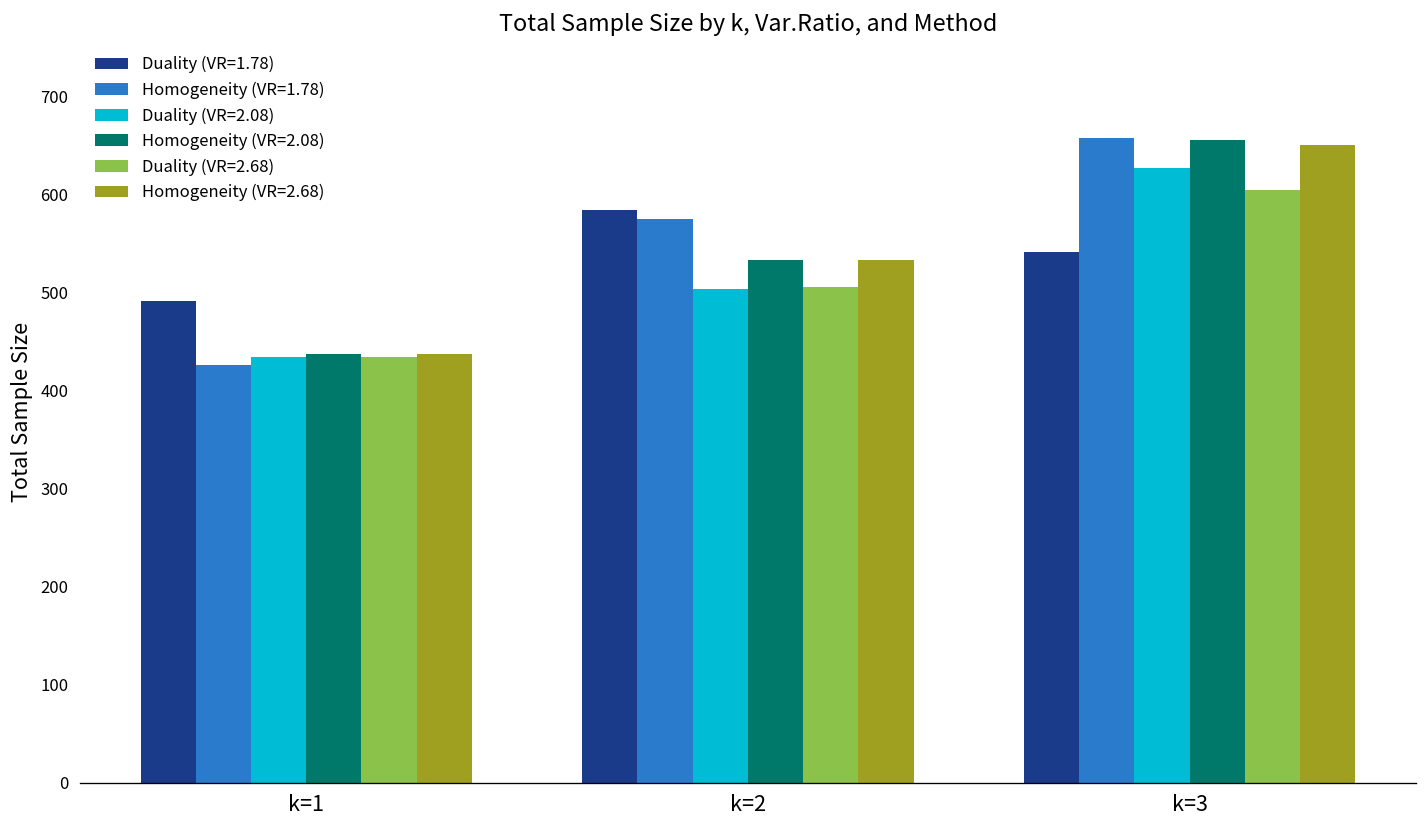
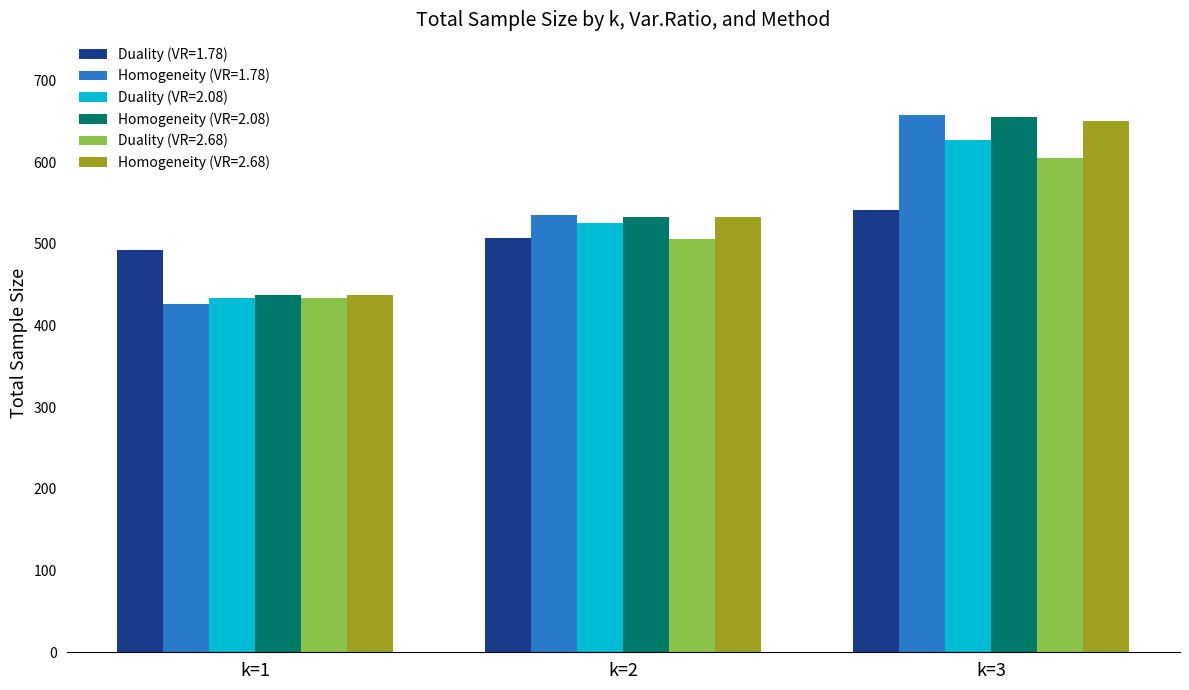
  {
    "Duality (VR=1.78)": {
      "k=1": 490,
-     "k=2": 580,
+     "k=2": 510,
      "k=3": 540
    },
    "Homogeneity (VR=1.78)": {
      "k=1": 430,
-     "k=2": 580,
+     "k=2": 540,
      "k=3": 660
    },
    "Duality (VR=2.08)": {
      "k=1": 430,
-     "k=2": 500,
+     "k=2": 530,
      "k=3": 630
    },
    "Homogeneity (VR=2.08)": {
      "k=1": 440,
      "k=2": 530,
      "k=3": 660
    }
  }
